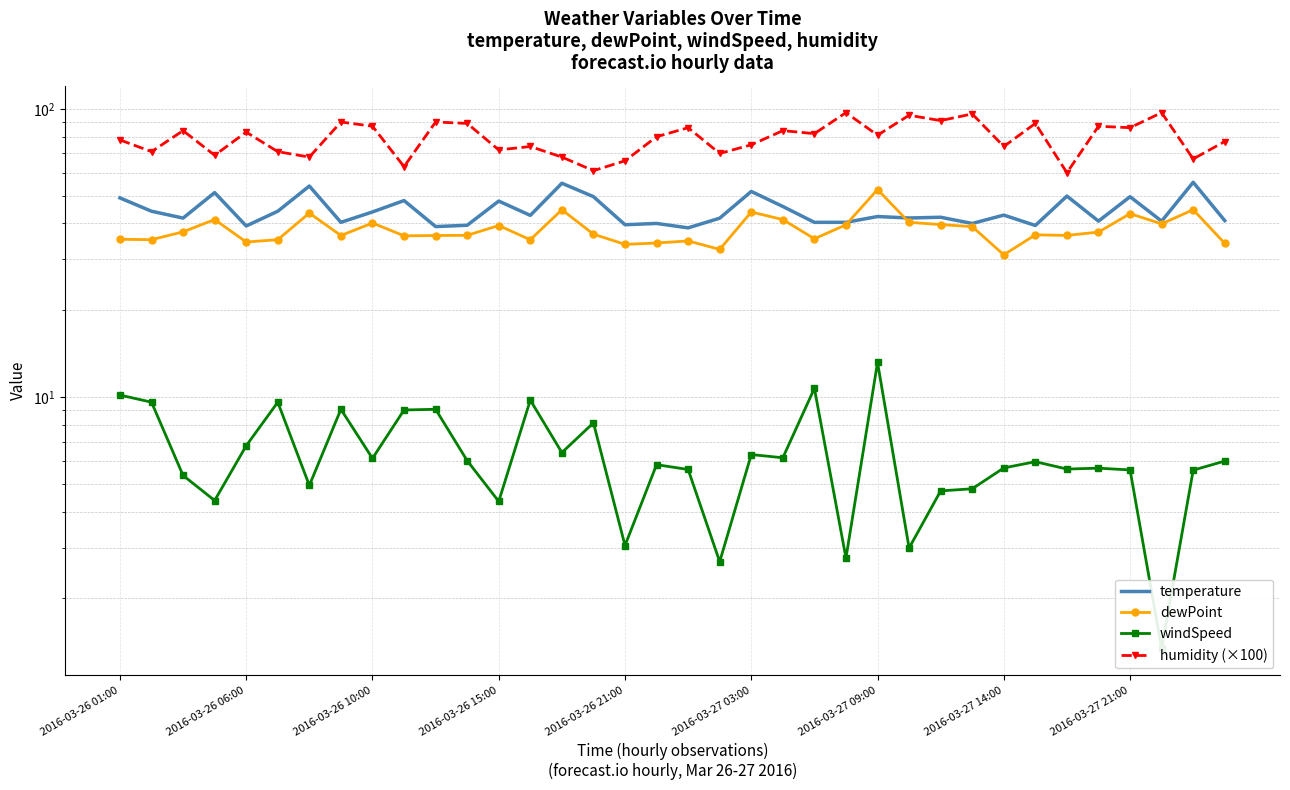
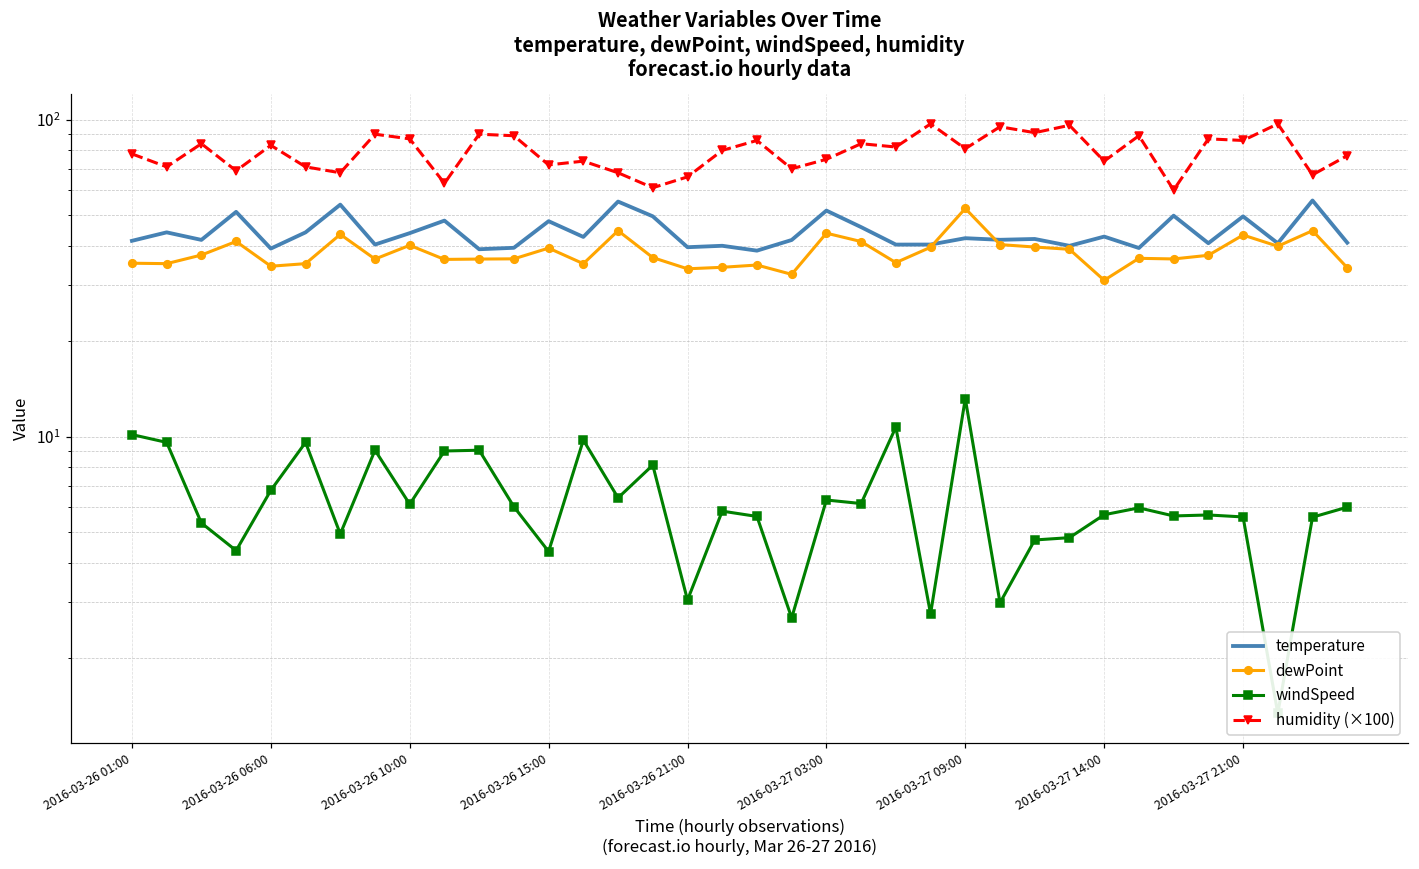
  {
    "temperature": {
-     "2016-03-26 01:00": 49,
+     "2016-03-26 01:00": 41,
      "2016-03-26 06:00": 39,
      "2016-03-26 10:00": 44,
      "2016-03-26 21:00": 40,
      "2016-03-27 03:00": 52,
      "2016-03-27 09:00": 42,
      "2016-03-27 14:00": 43,
      "2016-03-27 21:00": 50
    },
    "dewPoint": {
      "2016-03-26 01:00": 35,
      "2016-03-26 06:00": 34,
      "2016-03-26 10:00": 40,
      "2016-03-26 21:00": 34,
      "2016-03-27 03:00": 44,
      "2016-03-27 09:00": 52,
      "2016-03-27 14:00": 31,
      "2016-03-27 21:00": 43
    },
    "windSpeed": {
      "2016-03-26 01:00": 10,
      "2016-03-26 06:00": 6.8,
      "2016-03-26 10:00": 6,
      "2016-03-26 21:00": 3,
      "2016-03-27 03:00": 6.3,
      "2016-03-27 09:00": 13,
      "2016-03-27 14:00": 5.7,
      "2016-03-27 21:00": 5.6
    },
    "humidity (×100)": {
      "2016-03-26 01:00": 78,
      "2016-03-26 06:00": 83,
      "2016-03-26 10:00": 87,
      "2016-03-26 21:00": 66,
      "2016-03-27 03:00": 75,
      "2016-03-27 09:00": 81,
      "2016-03-27 14:00": 74,
      "2016-03-27 21:00": 86
    }
  }
